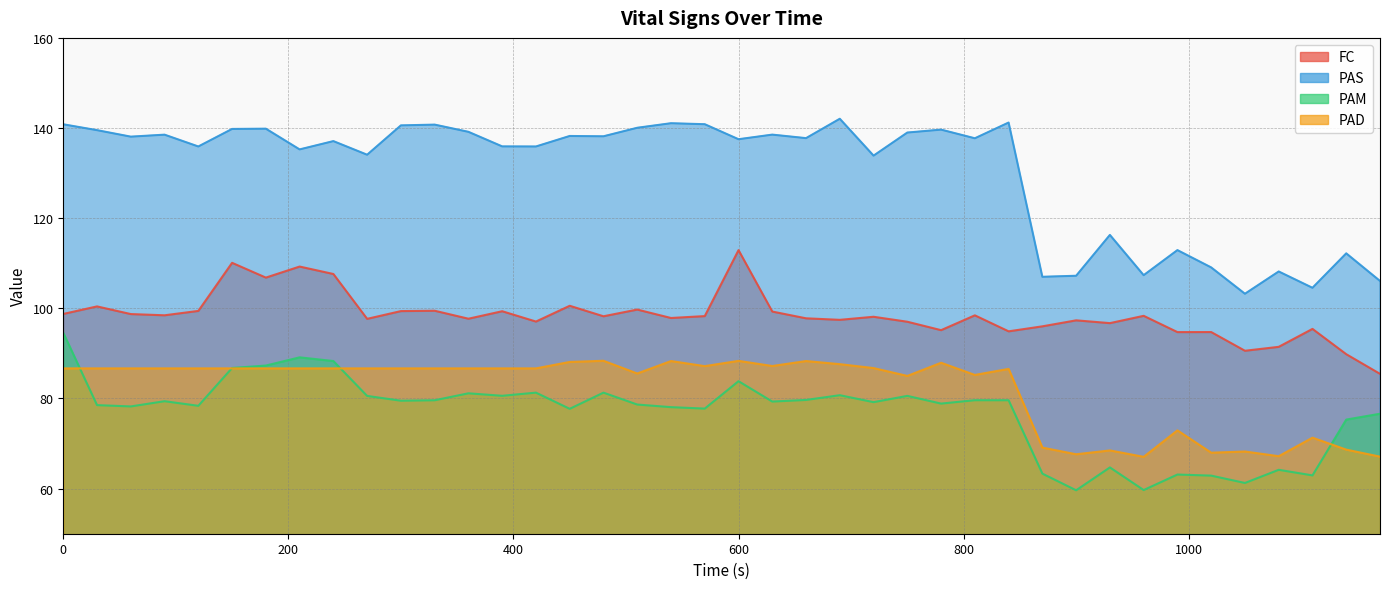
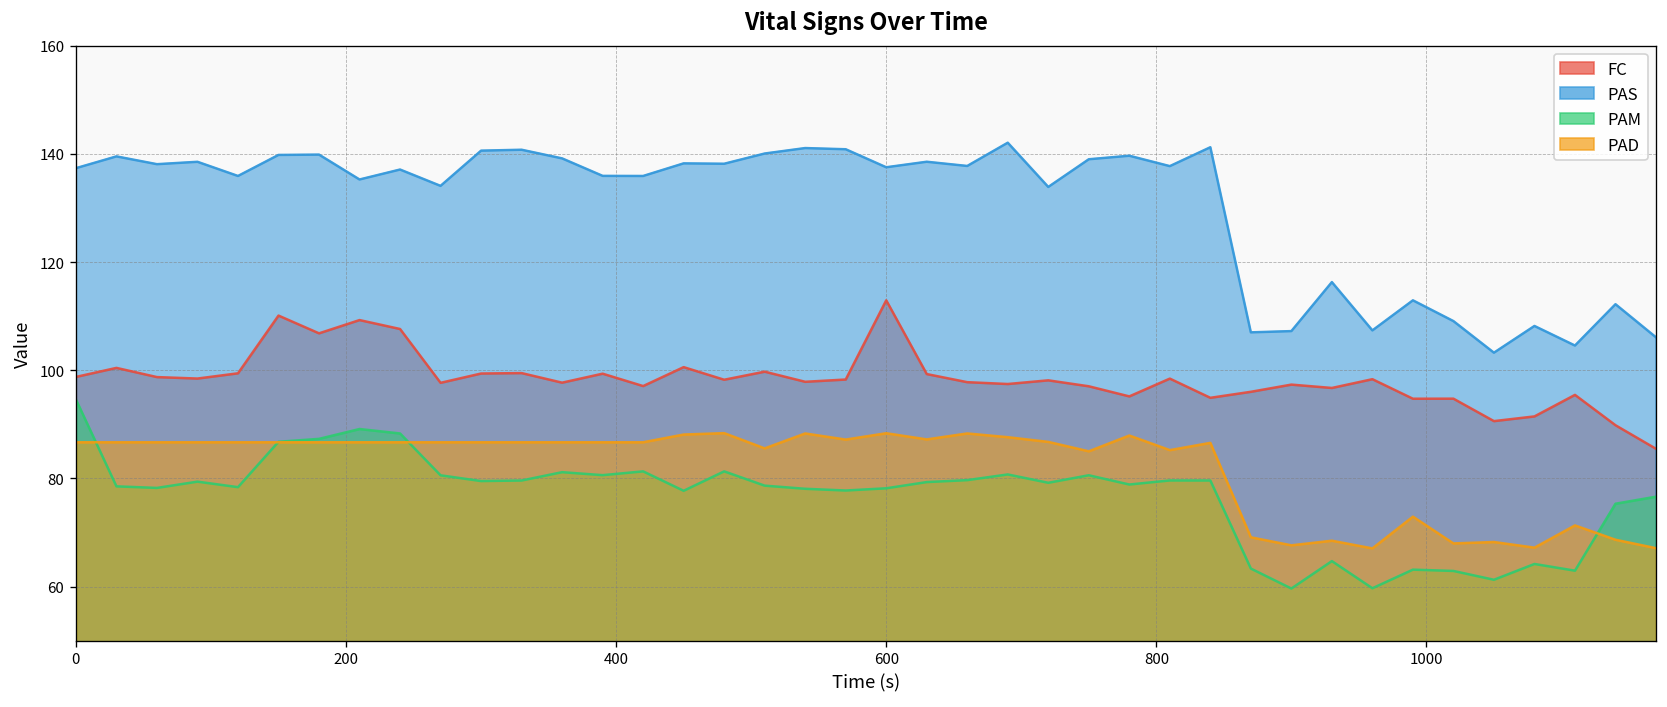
  {
    "FC": {
      "0": 99,
      "600": 113
    },
    "PAS": {
-     "0": 141,
+     "0": 137,
      "600": 138
    },
    "PAM": {
      "0": 95,
-     "600": 84
+     "600": 78
    },
    "PAD": {
      "0": 87,
      "600": 88
    }
  }
